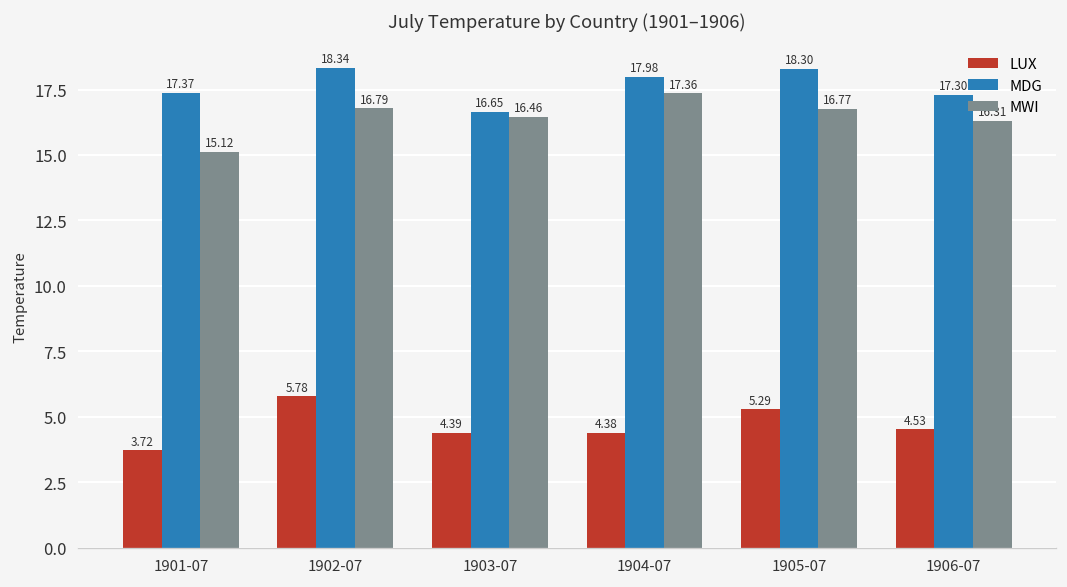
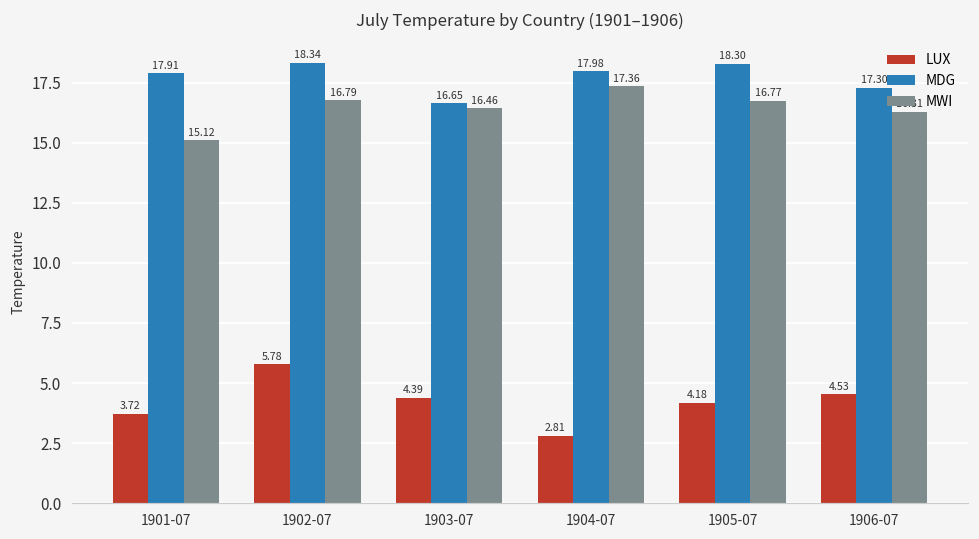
  {
    "LUX": {
      "1901-07": 3.72,
      "1902-07": 5.78,
      "1903-07": 4.39,
-     "1904-07": 4.38,
-     "1905-07": 5.29,
+     "1904-07": 2.81,
+     "1905-07": 4.18,
      "1906-07": 4.53
    },
    "MDG": {
-     "1901-07": 17.37,
+     "1901-07": 17.91,
      "1902-07": 18.34,
      "1903-07": 16.65,
      "1904-07": 17.98,
      "1905-07": 18.30,
      "1906-07": 17.30
    },
    "MWI": {
      "1901-07": 15.12,
      "1902-07": 16.79,
      "1903-07": 16.46,
      "1904-07": 17.36,
      "1905-07": 16.77,
      "1906-07": 16.31
    }
  }
